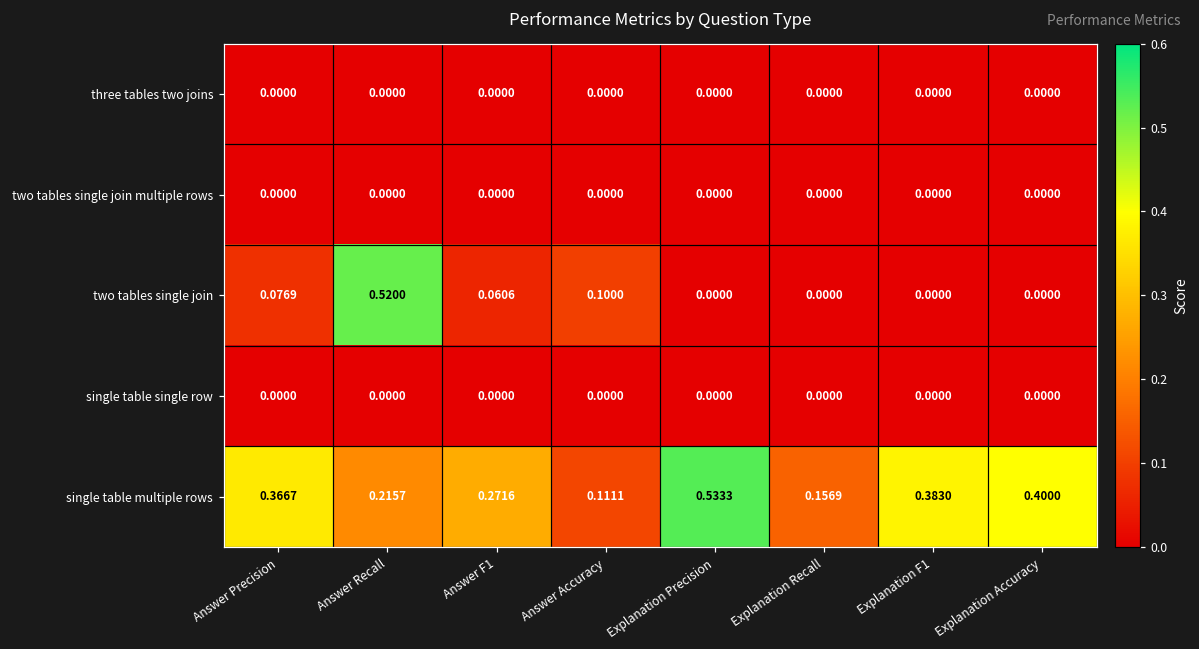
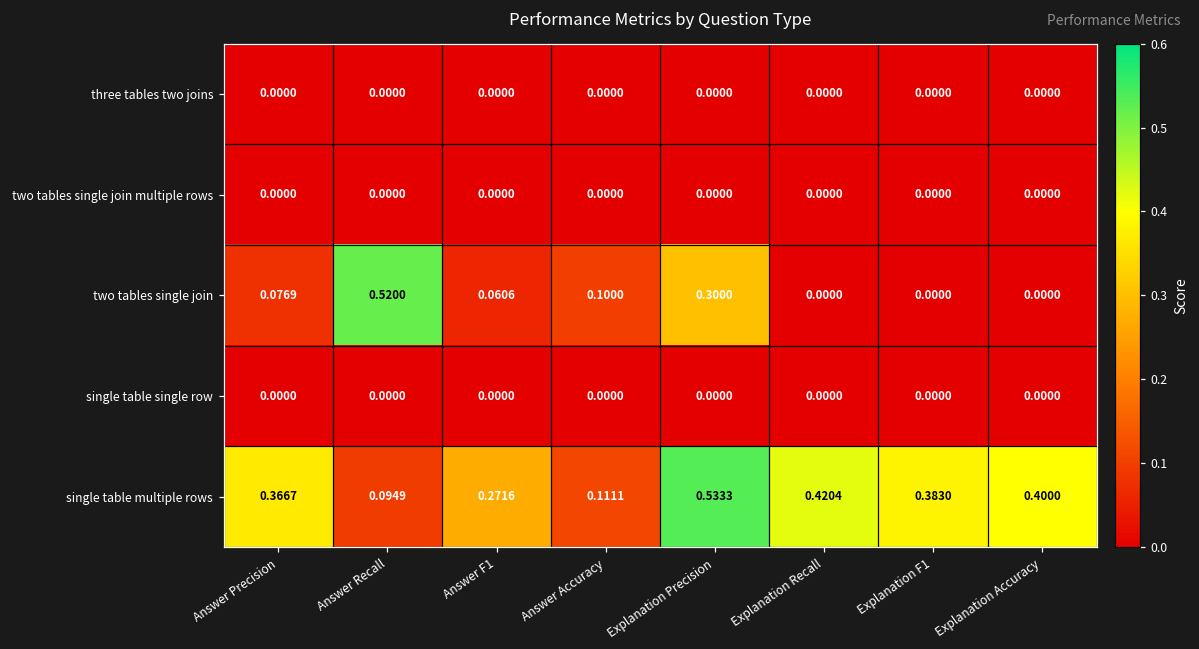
  {
    "three tables two joins": {
      "Answer Precision": 0.0000,
      "Answer Recall": 0.0000,
      "Answer F1": 0.0000,
      "Answer Accuracy": 0.0000,
      "Explanation Precision": 0.0000,
      "Explanation Recall": 0.0000,
      "Explanation F1": 0.0000,
      "Explanation Accuracy": 0.0000
    },
    "two tables single join multiple rows": {
      "Answer Precision": 0.0000,
      "Answer Recall": 0.0000,
      "Answer F1": 0.0000,
      "Answer Accuracy": 0.0000,
      "Explanation Precision": 0.0000,
      "Explanation Recall": 0.0000,
      "Explanation F1": 0.0000,
      "Explanation Accuracy": 0.0000
    },
    "two tables single join": {
      "Answer Precision": 0.0769,
      "Answer Recall": 0.5200,
      "Answer F1": 0.0606,
      "Answer Accuracy": 0.1000,
-     "Explanation Precision": 0.0000,
+     "Explanation Precision": 0.3000,
      "Explanation Recall": 0.0000,
      "Explanation F1": 0.0000,
      "Explanation Accuracy": 0.0000
    },
    "single table single row": {
      "Answer Precision": 0.0000,
      "Answer Recall": 0.0000,
      "Answer F1": 0.0000,
      "Answer Accuracy": 0.0000,
      "Explanation Precision": 0.0000,
      "Explanation Recall": 0.0000,
      "Explanation F1": 0.0000,
      "Explanation Accuracy": 0.0000
    },
    "single table multiple rows": {
      "Answer Precision": 0.3667,
-     "Answer Recall": 0.2157,
+     "Answer Recall": 0.0949,
      "Answer F1": 0.2716,
      "Answer Accuracy": 0.1111,
      "Explanation Precision": 0.5333,
-     "Explanation Recall": 0.1569,
+     "Explanation Recall": 0.4204,
      "Explanation F1": 0.3830,
      "Explanation Accuracy": 0.4000
    }
  }
